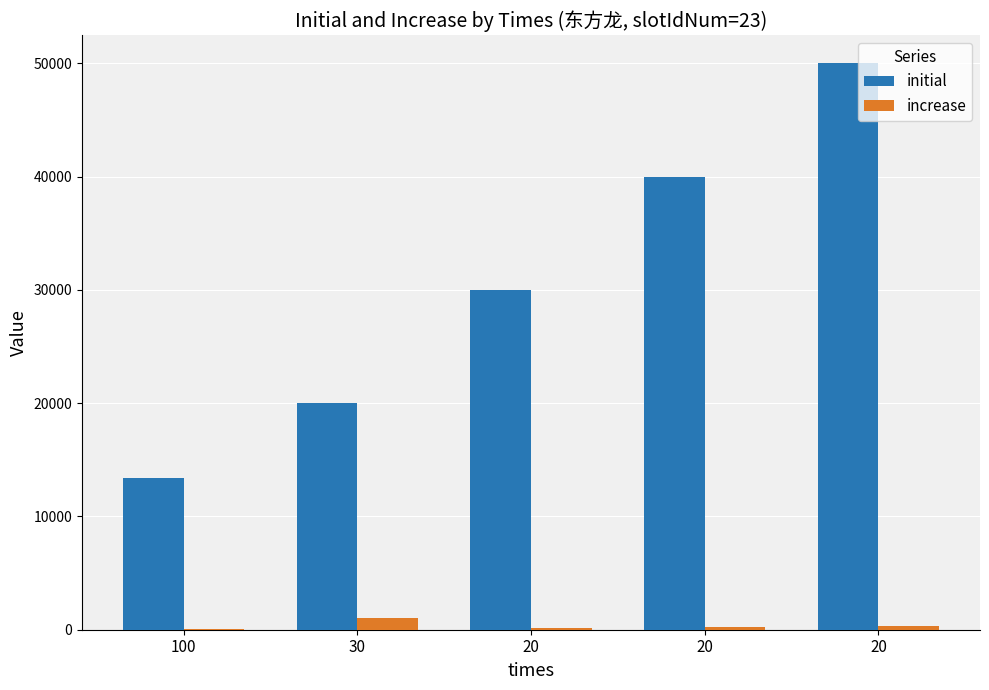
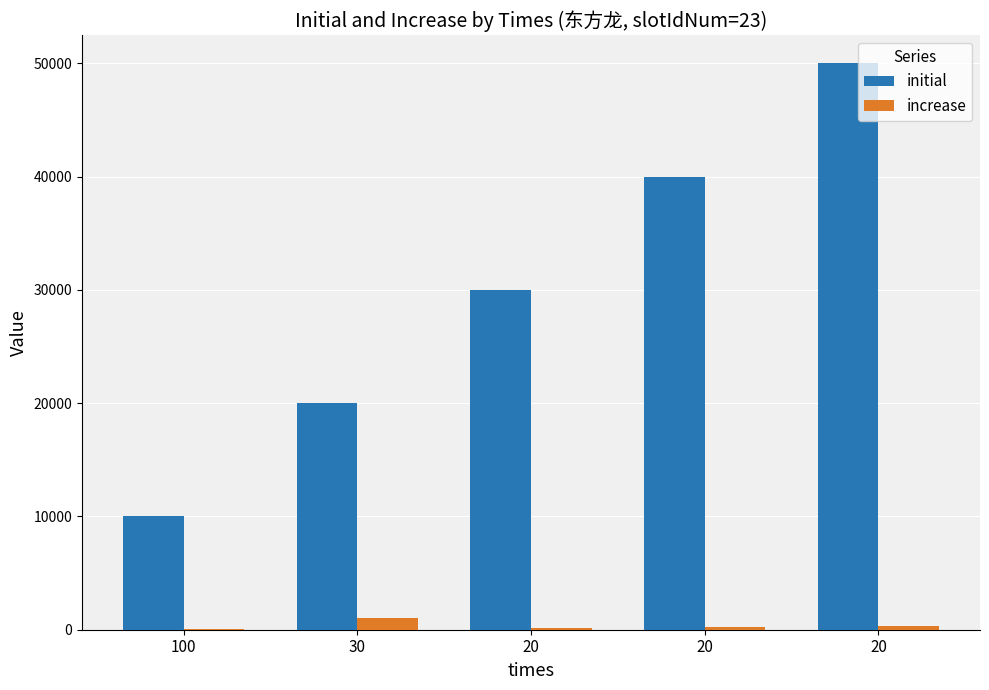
  {
    "initial": {
-     "100": 13400,
+     "100": 10000,
      "30": 20000
    },
    "increase": {
      "30": 1000
    }
  }
